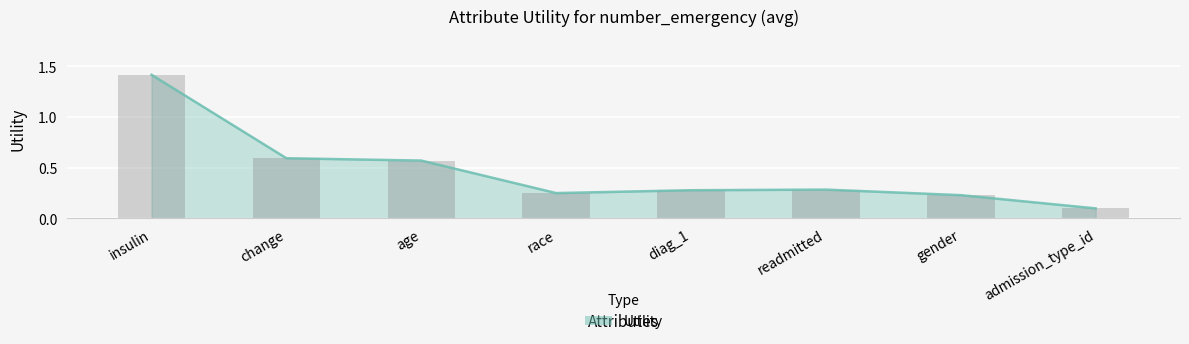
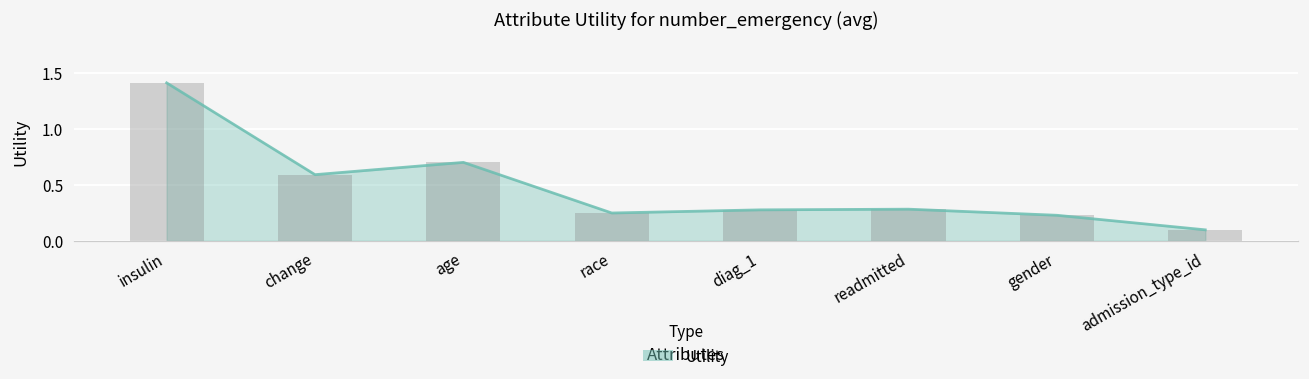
  {
    "insulin": 1.41,
    "change": 0.59,
-   "age": 0.57,
+   "age": 0.70,
    "race": 0.25,
    "diag_1": 0.28,
    "readmitted": 0.28,
    "gender": 0.23,
    "admission_type_id": 0.10
  }
